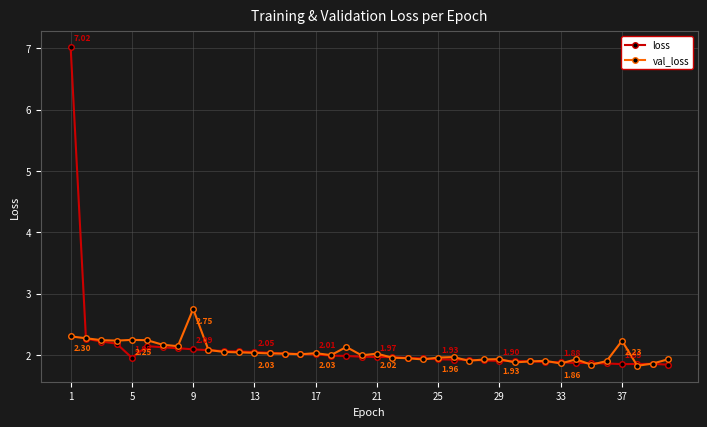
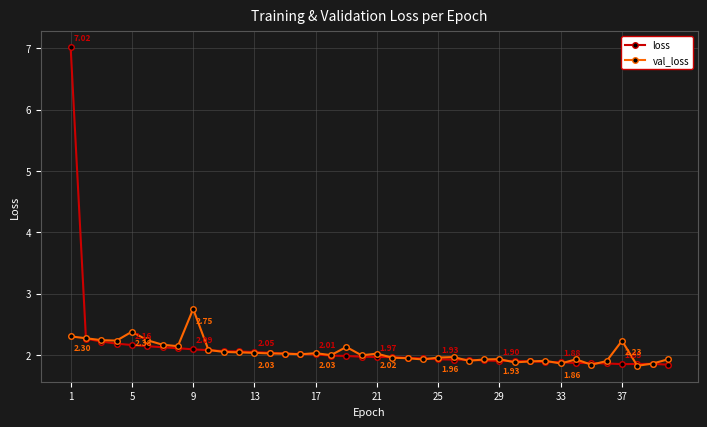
  {
    "loss": {
      "1": 7.02,
-     "5": 1.95,
+     "5": 2.16,
      "9": 2.09,
      "21": 1.97
    },
    "val_loss": {
      "1": 2.30,
-     "5": 2.25,
+     "5": 2.38,
      "9": 2.75,
      "21": 2.02
    }
  }
